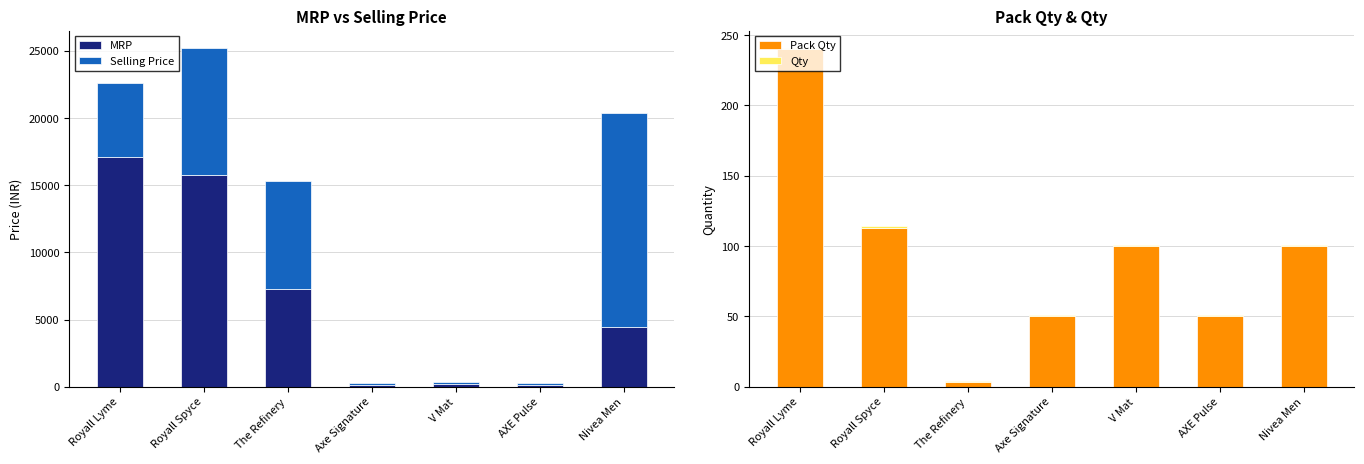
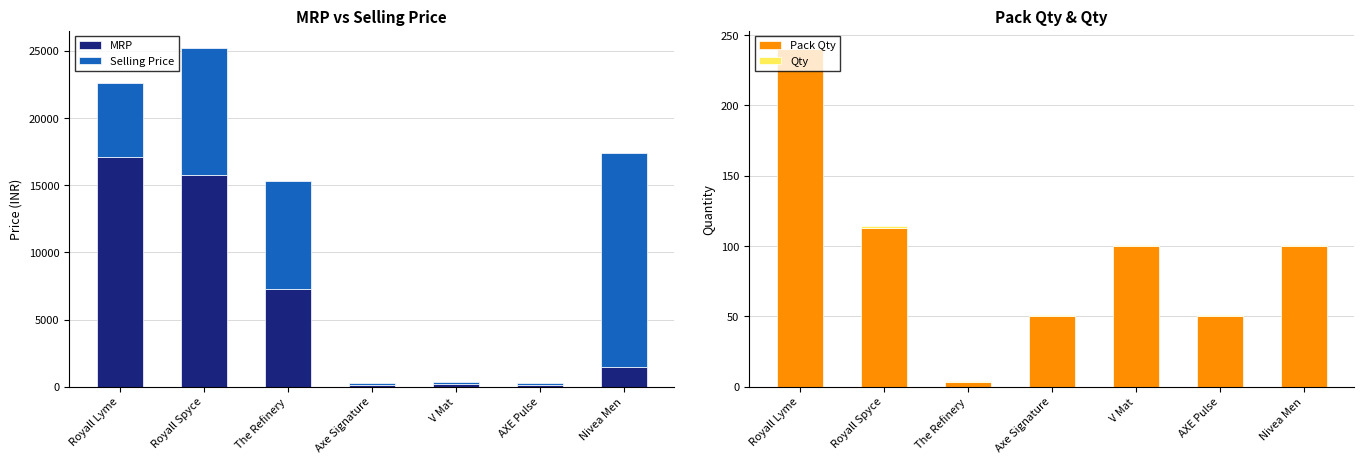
  {
    "MRP vs Selling Price": {
      "MRP": {
        "Royall Lyme": 17100,
        "Royall Spyce": 15800,
        "The Refinery": 7200,
        "V Mat": 200,
-       "Nivea Men": 4400
+       "Nivea Men": 1500
      },
      "Selling Price": {
        "Royall Lyme": 5500,
        "Royall Spyce": 9400,
        "The Refinery": 8100,
        "Nivea Men": 15900
      }
    },
    "Pack Qty & Qty": {
      "Pack Qty": {
        "Royall Spyce": 113,
        "The Refinery": 3,
        "Axe Signature": 50,
        "V Mat": 100,
        "AXE Pulse": 50,
        "Nivea Men": 100
      }
    }
  }
